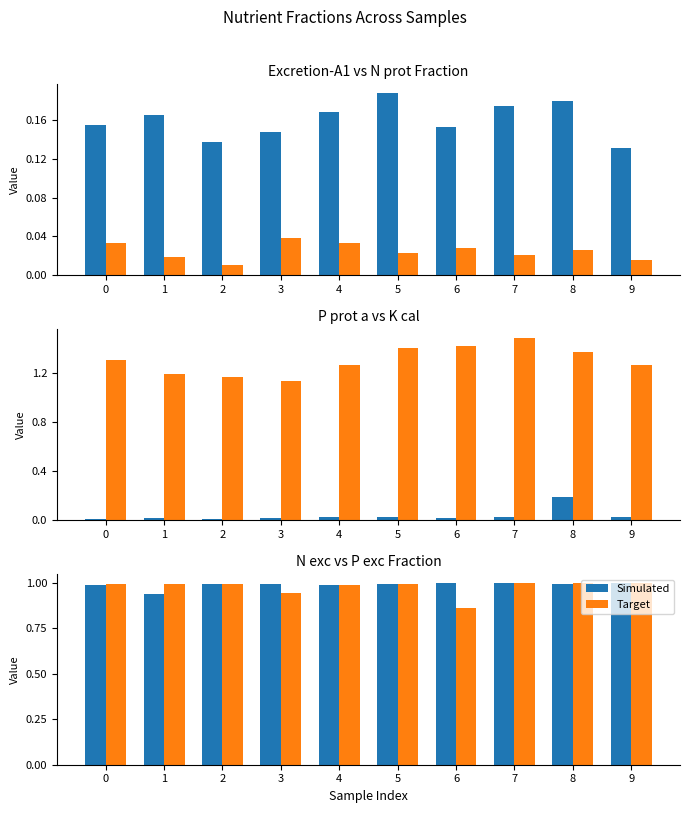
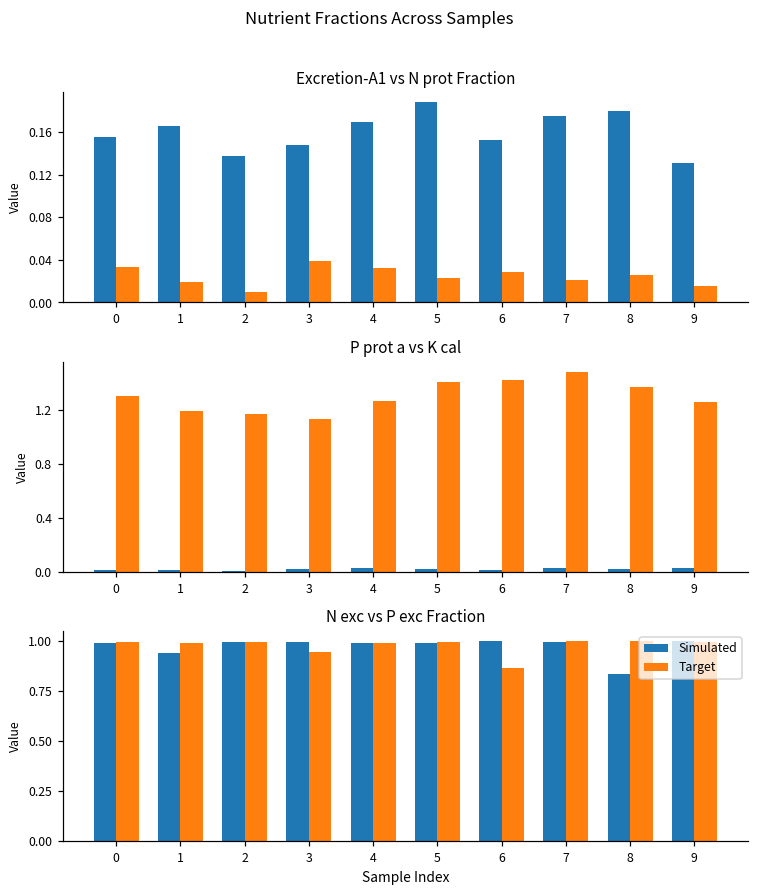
  {
    "Excretion-A1 vs N prot Fraction": {
      "Simulated": {
        "0": 0.16,
        "1": 0.17,
        "2": 0.14,
        "3": 0.15,
        "4": 0.17,
        "5": 0.19,
        "6": 0.15,
        "7": 0.18,
        "8": 0.18,
        "9": 0.13
      },
      "Target": {
        "0": 0.03,
        "1": 0.02,
        "2": 0.01,
        "3": 0.04,
        "4": 0.03,
        "5": 0.02,
        "6": 0.03,
        "7": 0.02,
        "8": 0.03,
        "9": 0.02
      }
    },
    "P prot a vs K cal": {
      "Simulated": {
        "4": 0.02,
        "5": 0.02,
        "7": 0.02,
-       "8": 0.19,
+       "8": 0.02,
        "9": 0.03
      },
      "Target": {
        "0": 1.30,
        "1": 1.19,
        "2": 1.17,
        "3": 1.13,
        "4": 1.26,
        "5": 1.40,
        "6": 1.42,
        "7": 1.48,
        "8": 1.37,
        "9": 1.26
      }
    },
    "N exc vs P exc Fraction": {
      "Simulated": {
        "0": 0.99,
        "1": 0.94,
        "2": 1.00,
        "3": 0.99,
        "4": 0.99,
        "5": 0.99,
        "6": 1.00,
        "7": 1.00,
-       "8": 0.99
+       "8": 0.83
      },
      "Target": {
        "0": 0.99,
        "1": 0.99,
        "2": 0.99,
        "3": 0.95,
        "4": 0.99,
        "5": 1.00,
        "6": 0.86,
        "7": 1.00
      }
    }
  }
